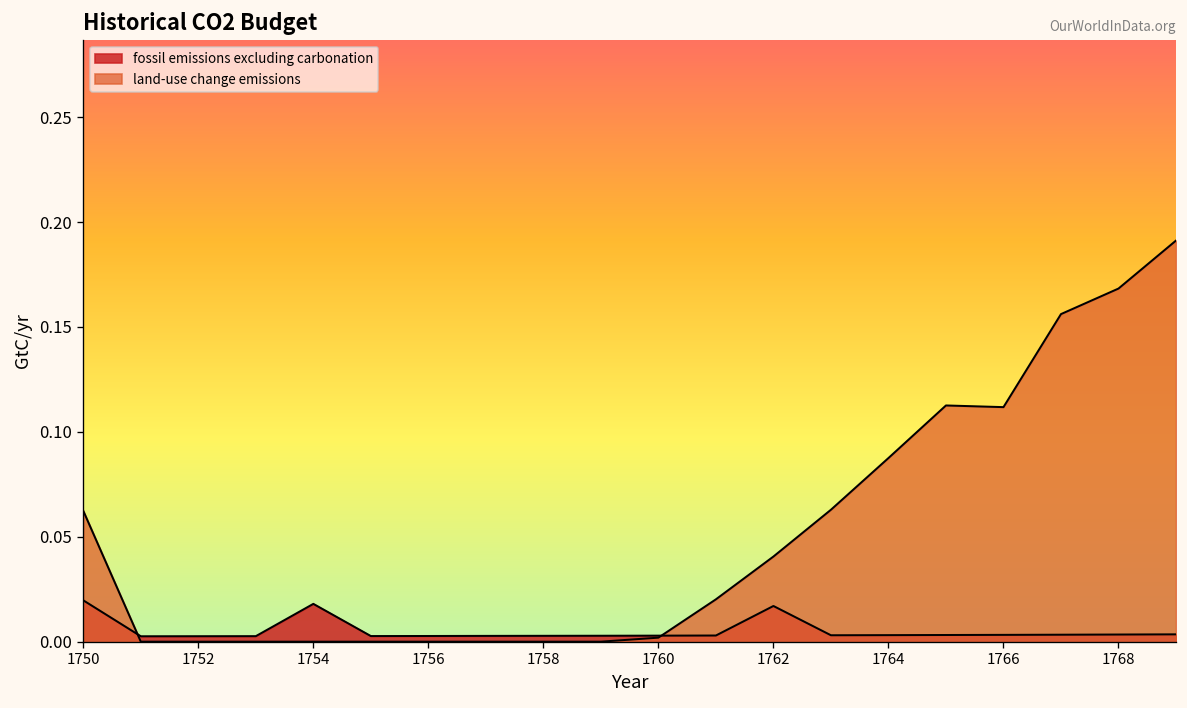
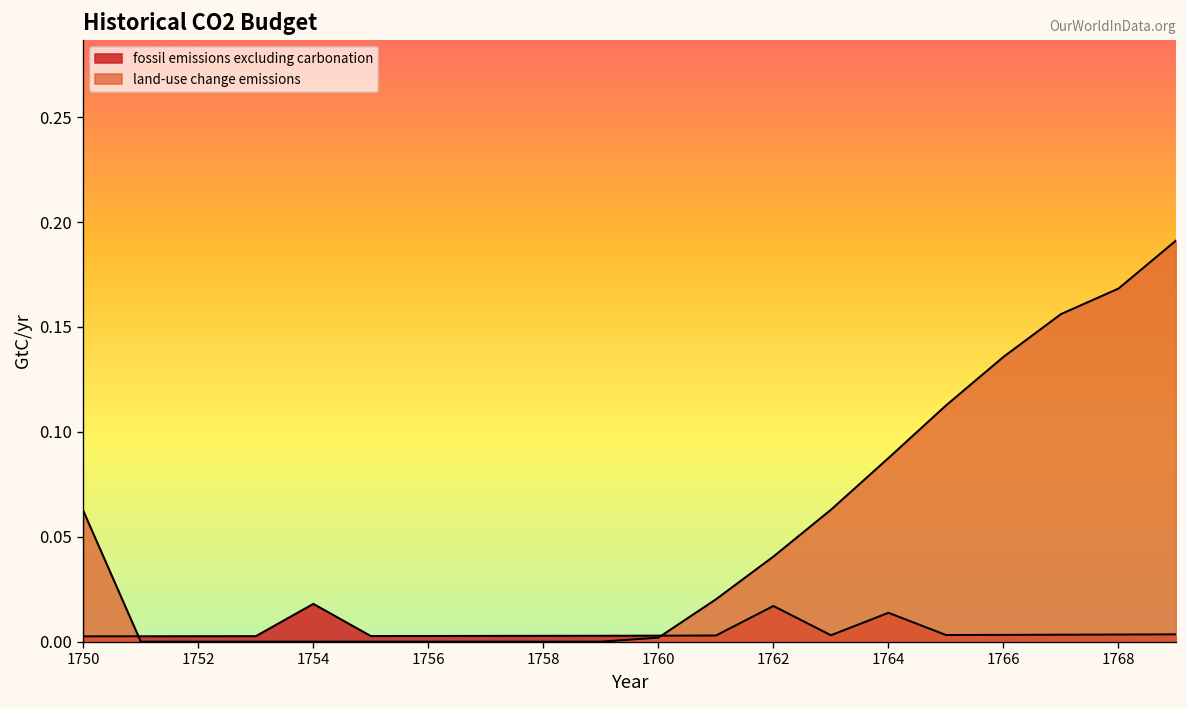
  {
    "fossil emissions excluding carbonation": {
-     "1750": 0.020,
+     "1750": 0.003,
      "1752": 0.003,
      "1754": 0.018,
      "1756": 0.003,
      "1758": 0.003,
      "1762": 0.017,
-     "1764": 0.003,
+     "1764": 0.014,
      "1766": 0.003,
      "1768": 0.003
    },
    "land-use change emissions": {
      "1750": 0.062,
      "1752": 0.000,
      "1754": 0.000,
      "1756": 0.000,
      "1758": 0.000,
      "1762": 0.041,
      "1764": 0.088,
-     "1766": 0.112,
+     "1766": 0.136,
      "1768": 0.168
    }
  }
